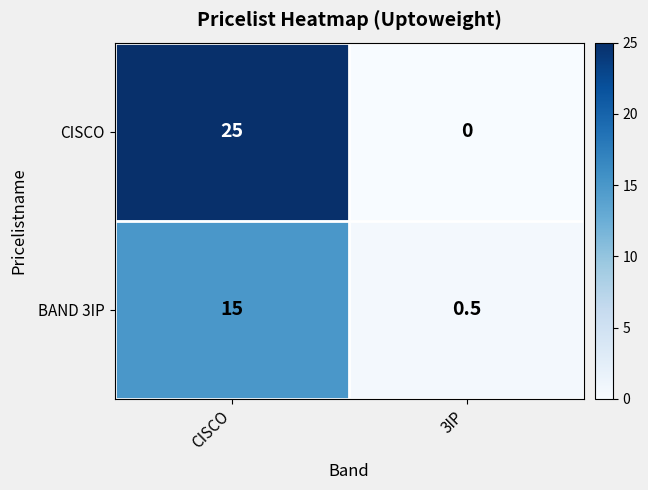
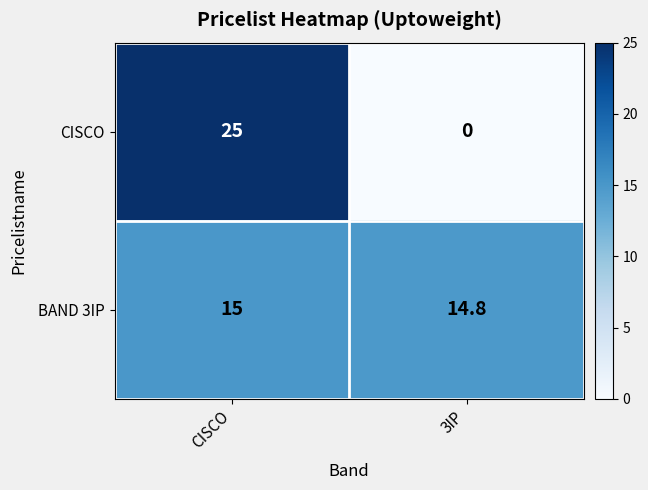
  {
    "CISCO": {
      "CISCO": 25,
      "3IP": 0
    },
    "BAND 3IP": {
      "CISCO": 15,
-     "3IP": 0.5
+     "3IP": 14.8
    }
  }
